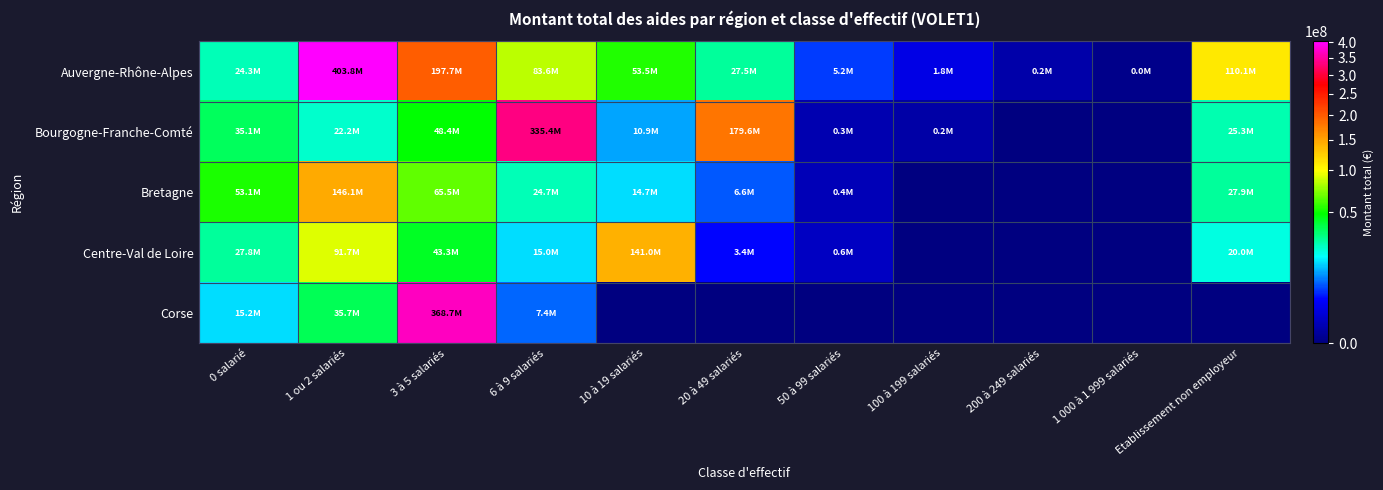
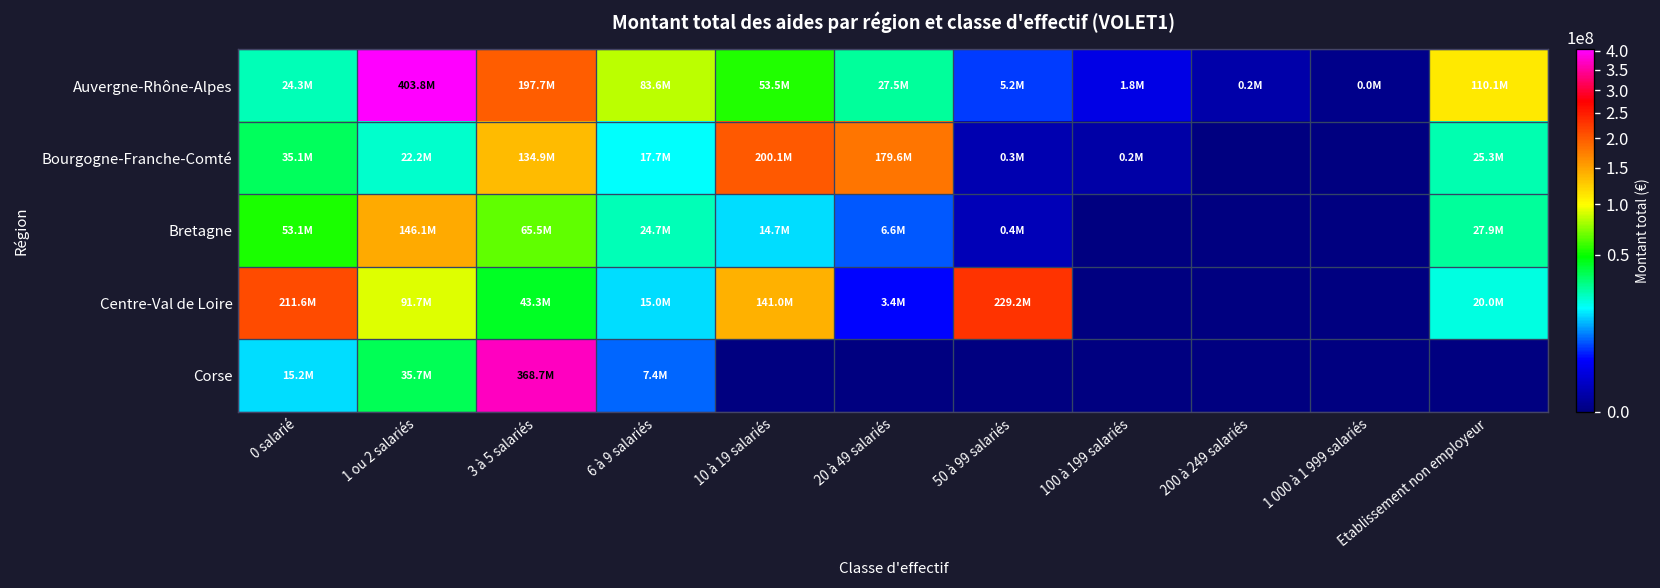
  {
    "Auvergne-Rhône-Alpes": {
      "0 salarié": "24.3M",
      "1 ou 2 salariés": "403.8M",
      "3 à 5 salariés": "197.7M",
      "6 à 9 salariés": "83.6M",
      "10 à 19 salariés": "53.5M",
      "20 à 49 salariés": "27.5M",
      "50 à 99 salariés": "5.2M",
      "100 à 199 salariés": "1.8M",
      "200 à 249 salariés": "0.2M",
      "1 000 à 1 999 salariés": "0.0M",
      "Etablissement non employeur": "110.1M"
    },
    "Bourgogne-Franche-Comté": {
      "0 salarié": "35.1M",
      "1 ou 2 salariés": "22.2M",
-     "3 à 5 salariés": "48.4M",
-     "6 à 9 salariés": "335.4M",
-     "10 à 19 salariés": "10.9M",
+     "3 à 5 salariés": "134.9M",
+     "6 à 9 salariés": "17.7M",
+     "10 à 19 salariés": "200.1M",
      "20 à 49 salariés": "179.6M",
      "50 à 99 salariés": "0.3M",
      "100 à 199 salariés": "0.2M",
      "Etablissement non employeur": "25.3M"
    },
    "Bretagne": {
      "0 salarié": "53.1M",
      "1 ou 2 salariés": "146.1M",
      "3 à 5 salariés": "65.5M",
      "6 à 9 salariés": "24.7M",
      "10 à 19 salariés": "14.7M",
      "20 à 49 salariés": "6.6M",
      "50 à 99 salariés": "0.4M",
      "Etablissement non employeur": "27.9M"
    },
    "Centre-Val de Loire": {
-     "0 salarié": "27.8M",
+     "0 salarié": "211.6M",
      "1 ou 2 salariés": "91.7M",
      "3 à 5 salariés": "43.3M",
      "6 à 9 salariés": "15.0M",
      "10 à 19 salariés": "141.0M",
      "20 à 49 salariés": "3.4M",
-     "50 à 99 salariés": "0.6M",
+     "50 à 99 salariés": "229.2M",
      "Etablissement non employeur": "20.0M"
    },
    "Corse": {
      "0 salarié": "15.2M",
      "1 ou 2 salariés": "35.7M",
      "3 à 5 salariés": "368.7M",
      "6 à 9 salariés": "7.4M"
    }
  }
